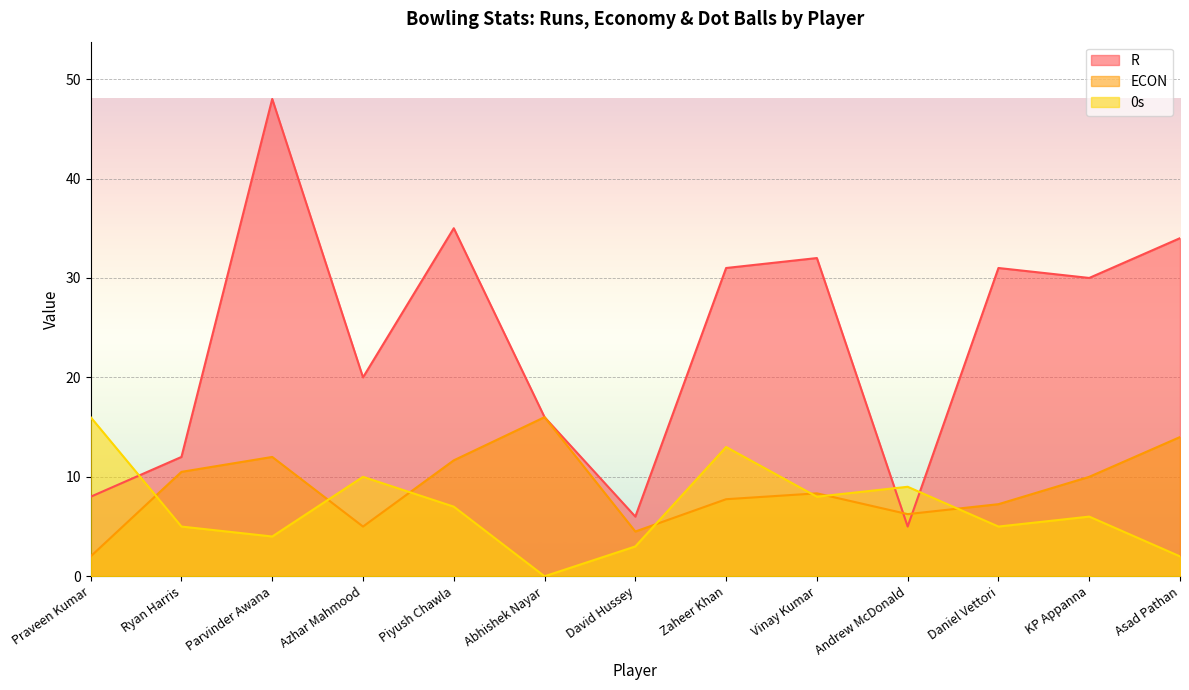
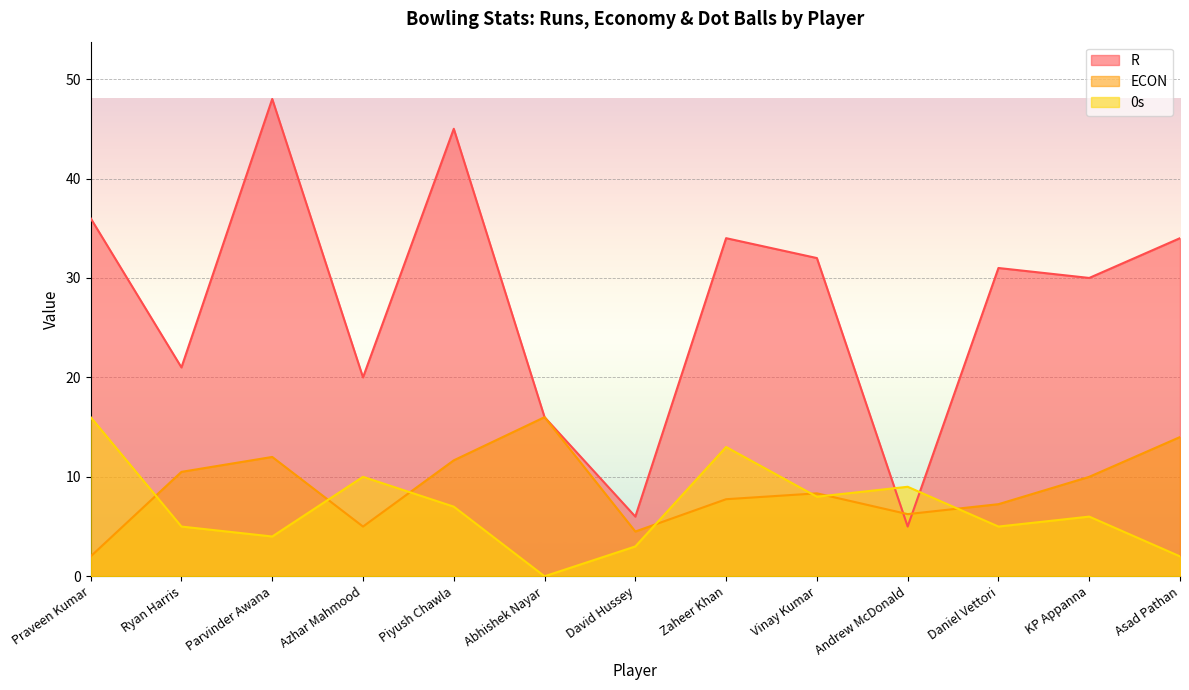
  {
    "R": {
-     "Praveen Kumar": 8,
-     "Ryan Harris": 12,
+     "Praveen Kumar": 36,
+     "Ryan Harris": 21,
      "Parvinder Awana": 48,
      "Azhar Mahmood": 20,
-     "Piyush Chawla": 35,
+     "Piyush Chawla": 45,
      "David Hussey": 6,
-     "Zaheer Khan": 31,
+     "Zaheer Khan": 34,
      "Vinay Kumar": 32,
      "Andrew McDonald": 5,
      "Daniel Vettori": 31,
      "KP Appanna": 30,
      "Asad Pathan": 34
    }
  }
